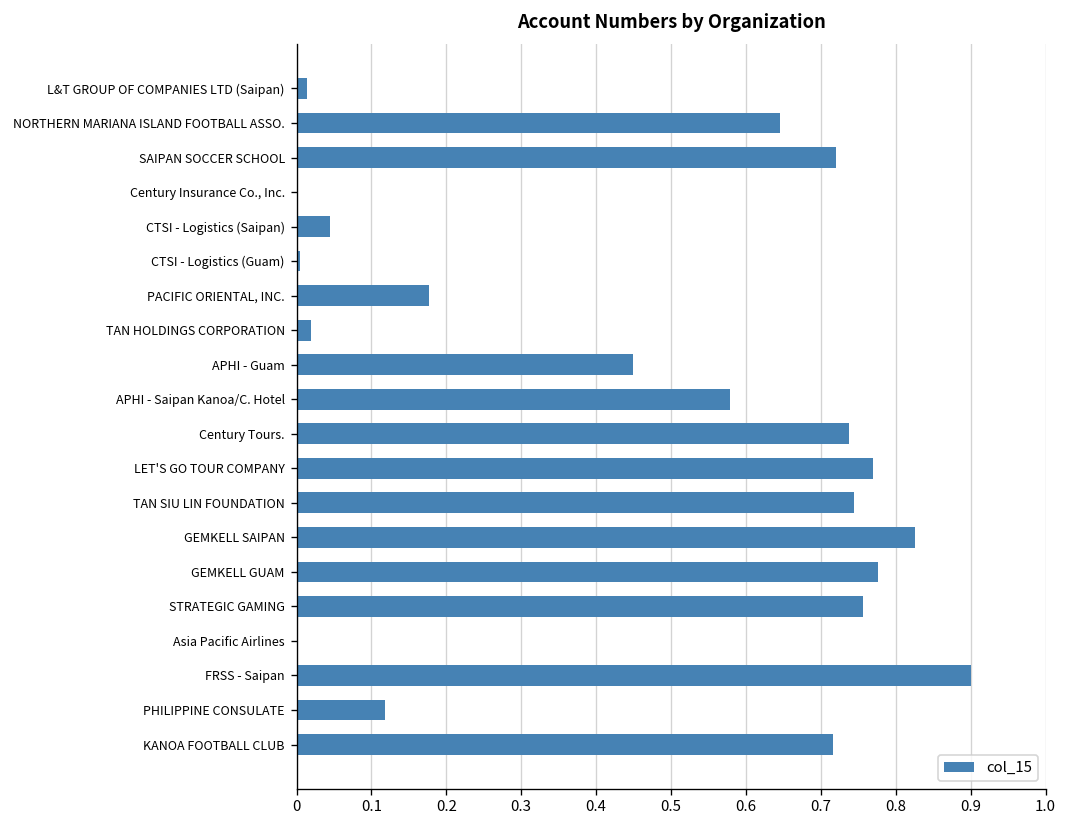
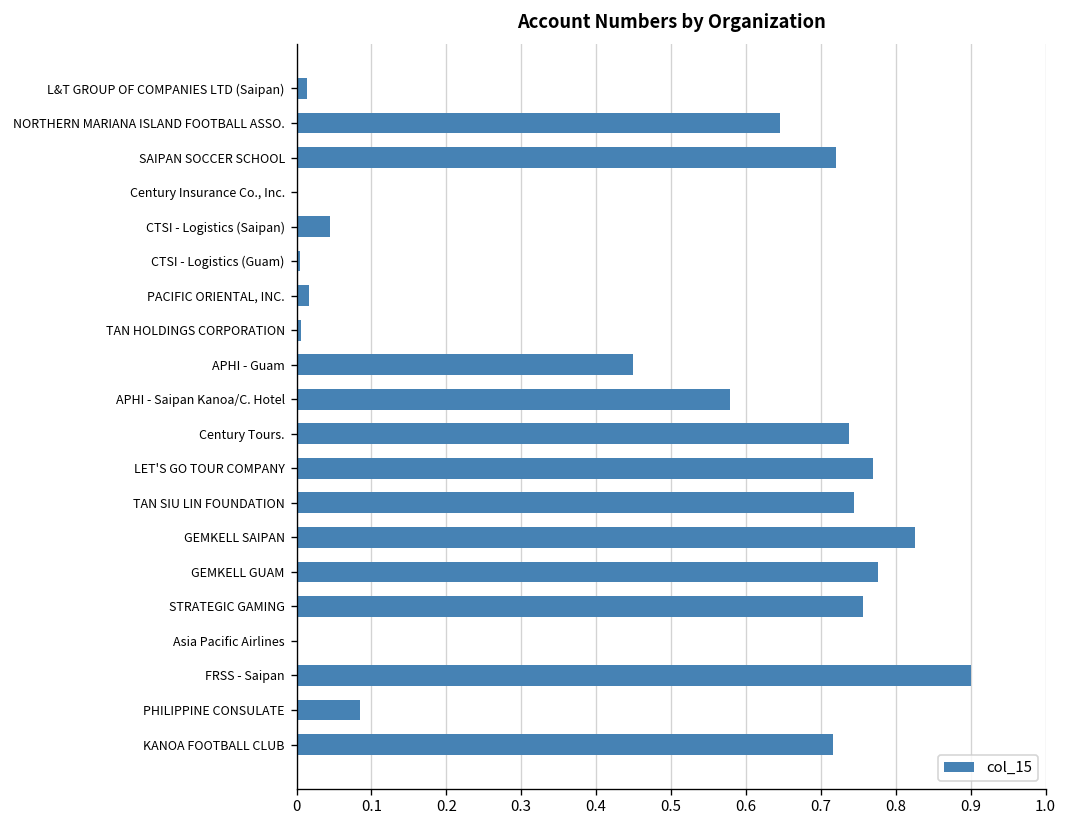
  {
    "L&T GROUP OF COMPANIES LTD (Saipan)": 0.01,
    "NORTHERN MARIANA ISLAND FOOTBALL ASSO.": 0.65,
    "SAIPAN SOCCER SCHOOL": 0.72,
    "CTSI - Logistics (Saipan)": 0.04,
    "CTSI - Logistics (Guam)": 0.00,
-   "PACIFIC ORIENTAL, INC.": 0.18,
-   "TAN HOLDINGS CORPORATION": 0.02,
+   "PACIFIC ORIENTAL, INC.": 0.02,
+   "TAN HOLDINGS CORPORATION": 0.01,
    "APHI - Guam": 0.45,
    "APHI - Saipan Kanoa/C. Hotel": 0.58,
    "Century Tours.": 0.74,
    "LET'S GO TOUR COMPANY": 0.77,
    "TAN SIU LIN FOUNDATION": 0.74,
    "GEMKELL SAIPAN": 0.83,
    "GEMKELL GUAM": 0.78,
    "STRATEGIC GAMING": 0.76,
    "Asia Pacific Airlines": 0.00,
    "FRSS - Saipan": 0.90,
-   "PHILIPPINE CONSULATE": 0.12,
+   "PHILIPPINE CONSULATE": 0.08,
    "KANOA FOOTBALL CLUB": 0.72
  }
